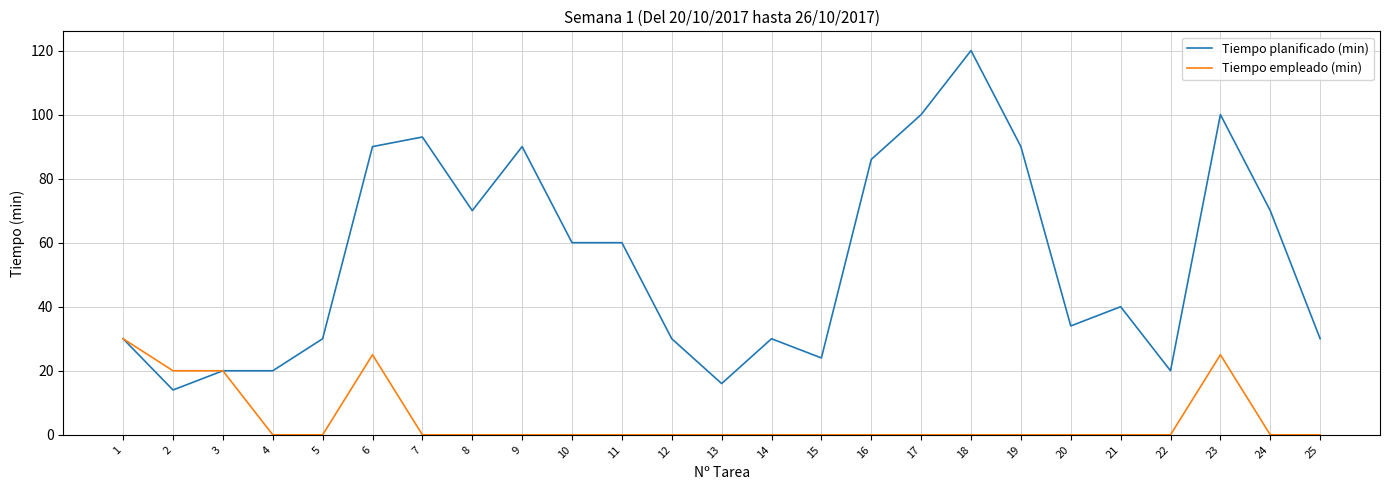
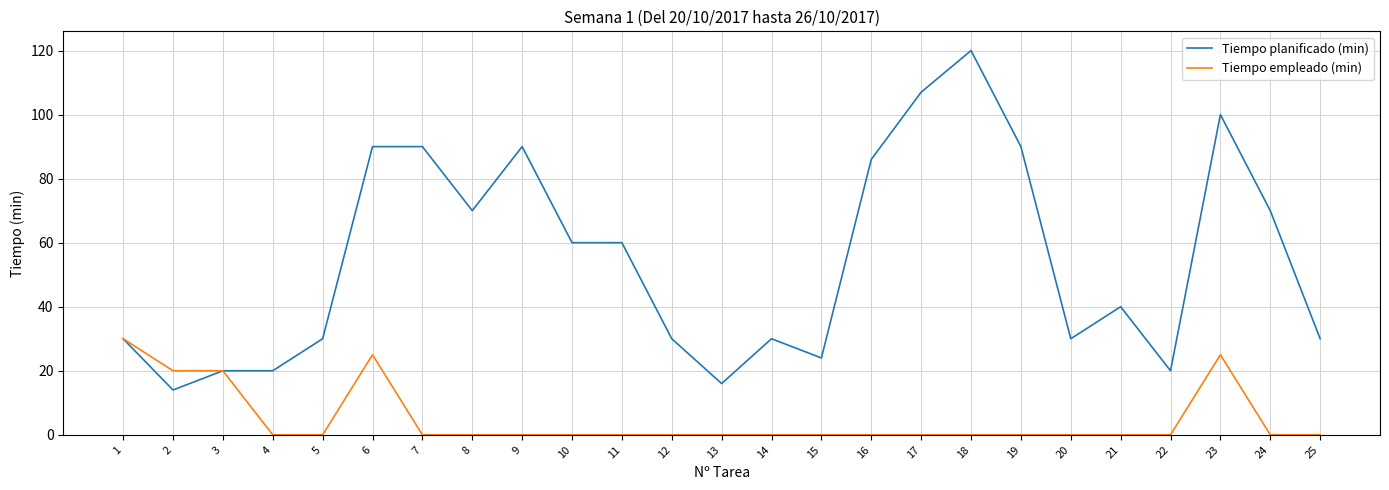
  {
    "Tiempo planificado (min)": {
      "2": 14,
      "4": 20,
      "5": 30,
      "6": 90,
-     "7": 93,
+     "7": 90,
      "8": 70,
      "9": 90,
      "10": 60,
      "11": 60,
      "12": 30,
      "13": 16,
      "14": 30,
      "15": 24,
      "16": 86,
-     "17": 100,
+     "17": 107,
      "18": 120,
      "19": 90,
-     "20": 34,
+     "20": 30,
      "21": 40,
      "22": 20,
      "23": 100,
      "24": 70,
      "25": 30
    },
    "Tiempo empleado (min)": {
      "2": 20,
      "4": 0,
      "5": 0,
      "6": 25,
      "7": 0,
      "8": 0,
      "9": 0,
      "10": 0,
      "11": 0,
      "12": 0,
      "13": 0,
      "14": 0,
      "15": 0,
      "16": 0,
      "17": 0,
      "18": 0,
      "19": 0,
      "20": 0,
      "21": 0,
      "22": 0,
      "23": 25,
      "24": 0,
      "25": 0
    }
  }
